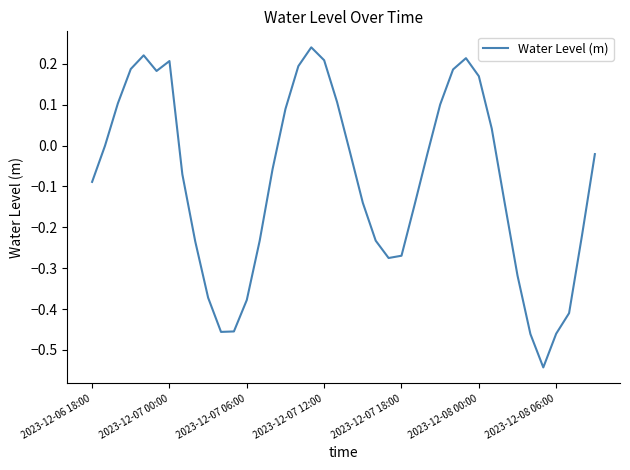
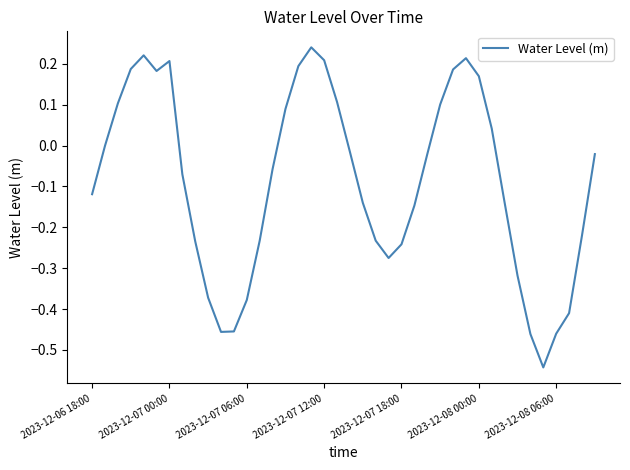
  {
-   "2023-12-06 18:00": -0.09,
+   "2023-12-06 18:00": -0.12,
    "2023-12-07 00:00": 0.21,
    "2023-12-07 06:00": -0.38,
    "2023-12-07 12:00": 0.21,
-   "2023-12-07 18:00": -0.27,
+   "2023-12-07 18:00": -0.24,
    "2023-12-08 00:00": 0.17,
    "2023-12-08 06:00": -0.46
  }
